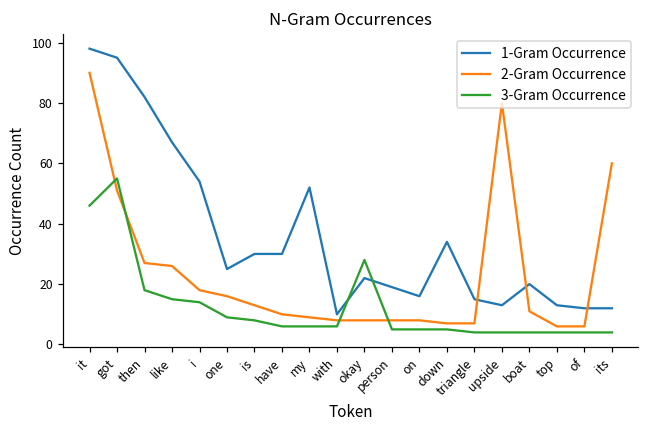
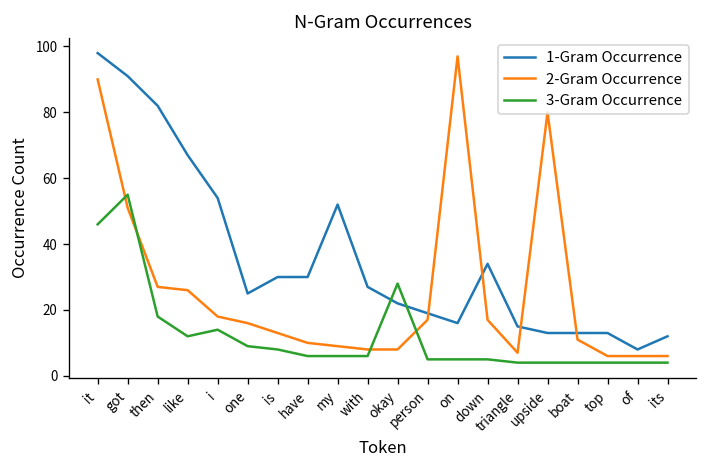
  {
    "1-Gram Occurrence": {
      "it": 98,
-     "got": 95,
+     "got": 91,
      "then": 82,
      "like": 67,
      "i": 54,
      "one": 25,
      "is": 30,
      "have": 30,
      "my": 52,
-     "with": 10,
+     "with": 27,
      "okay": 22,
      "person": 19,
      "on": 16,
      "down": 34,
      "triangle": 15,
      "upside": 13,
-     "boat": 20,
+     "boat": 13,
      "top": 13,
-     "of": 12,
+     "of": 8,
      "its": 12
    },
    "2-Gram Occurrence": {
      "it": 90,
      "got": 51,
      "then": 27,
      "like": 26,
      "i": 18,
      "one": 16,
      "is": 13,
      "have": 10,
      "my": 9,
      "with": 8,
      "okay": 8,
-     "person": 8,
-     "on": 8,
-     "down": 7,
+     "person": 17,
+     "on": 97,
+     "down": 17,
      "triangle": 7,
      "boat": 11,
      "top": 6,
      "of": 6,
-     "its": 60
+     "its": 6
    },
    "3-Gram Occurrence": {
      "it": 46,
      "got": 55,
      "then": 18,
-     "like": 15,
+     "like": 12,
      "i": 14,
      "one": 9,
      "is": 8,
      "have": 6,
      "my": 6,
      "with": 6,
      "okay": 28,
      "person": 5,
      "on": 5,
      "down": 5,
      "triangle": 4,
      "upside": 4,
      "boat": 4,
      "top": 4,
      "of": 4,
      "its": 4
    }
  }
